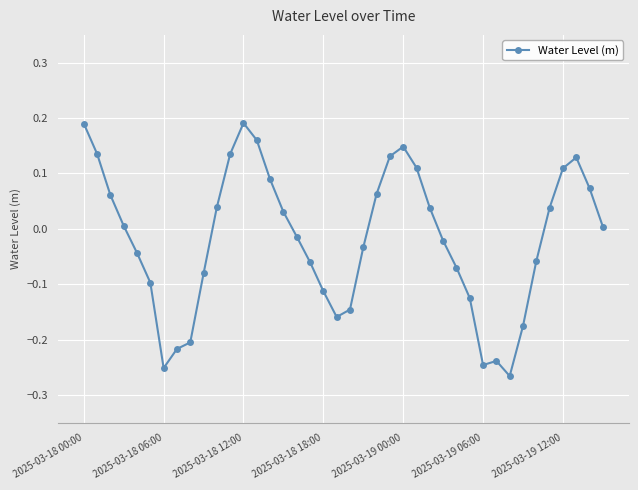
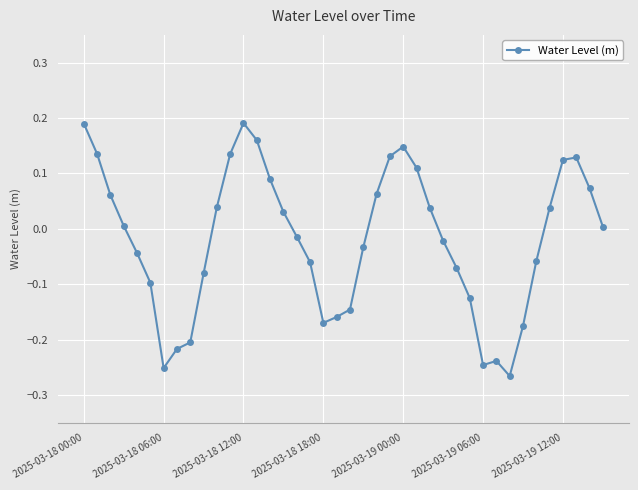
  {
    "2025-03-18 00:00": 0.19,
    "2025-03-18 06:00": -0.25,
    "2025-03-18 12:00": 0.19,
-   "2025-03-18 18:00": -0.11,
+   "2025-03-18 18:00": -0.17,
    "2025-03-19 00:00": 0.15,
    "2025-03-19 06:00": -0.25,
-   "2025-03-19 12:00": 0.11
+   "2025-03-19 12:00": 0.12
  }
